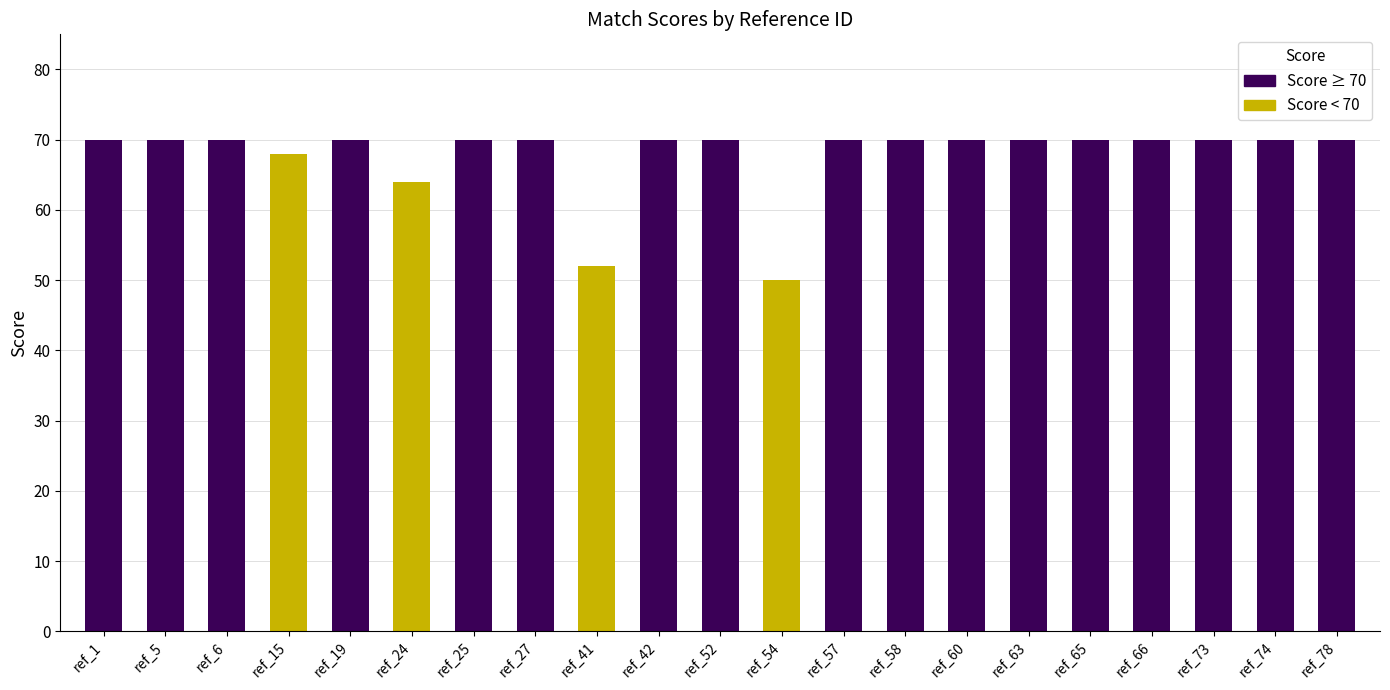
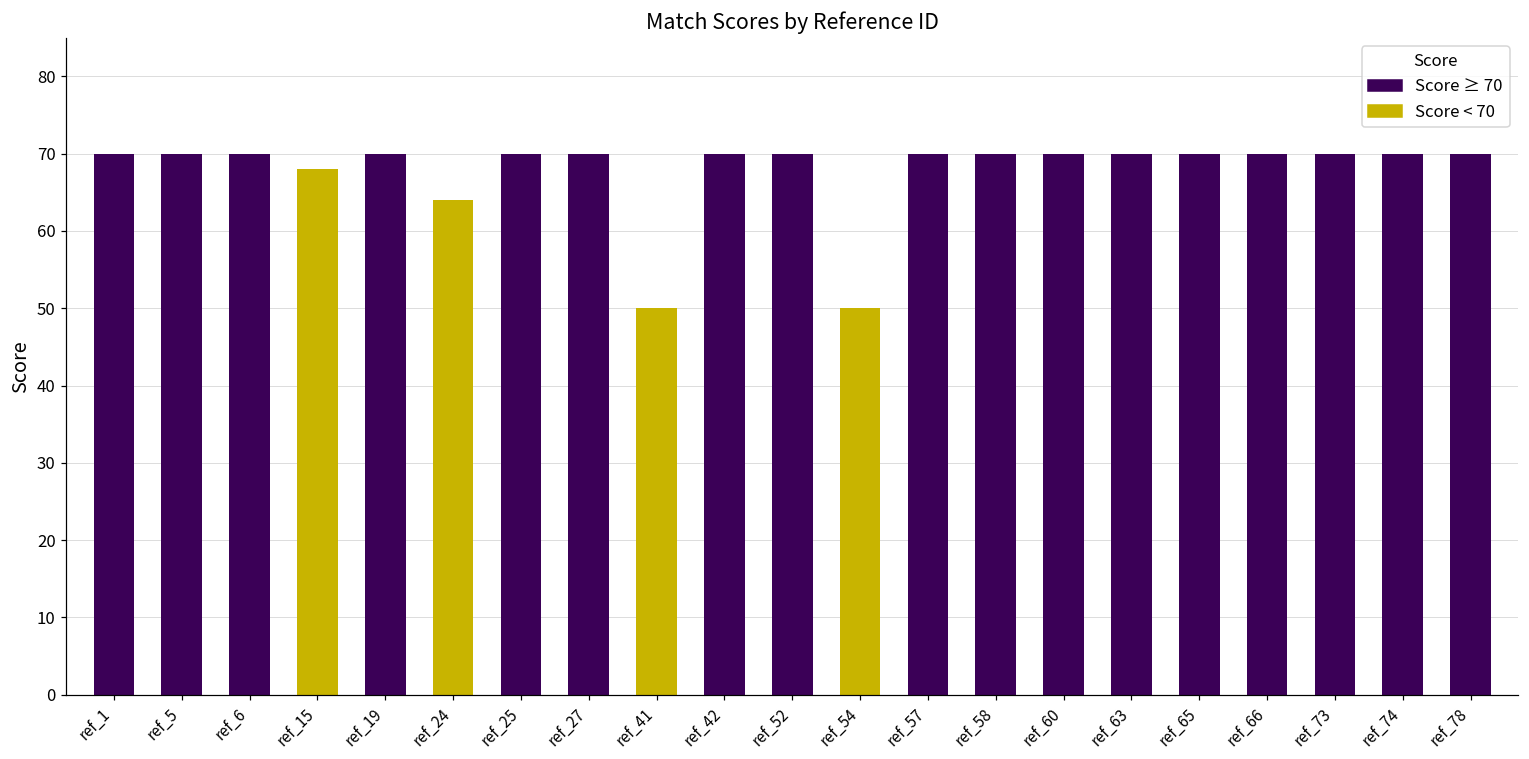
  {
    "Score ≥ 70": {
      "ref_1": 70,
      "ref_5": 70,
      "ref_6": 70,
      "ref_19": 70,
      "ref_25": 70,
      "ref_27": 70,
      "ref_42": 70,
      "ref_52": 70,
      "ref_57": 70,
      "ref_58": 70,
      "ref_60": 70,
      "ref_63": 70,
      "ref_65": 70,
      "ref_66": 70,
      "ref_73": 70,
      "ref_74": 70,
      "ref_78": 70
    },
    "Score < 70": {
      "ref_15": 68,
      "ref_24": 64,
-     "ref_41": 52,
+     "ref_41": 50,
      "ref_54": 50
    }
  }
